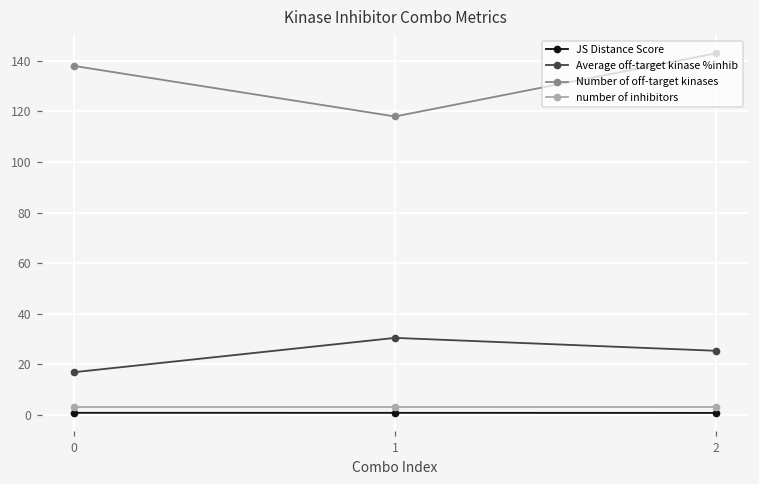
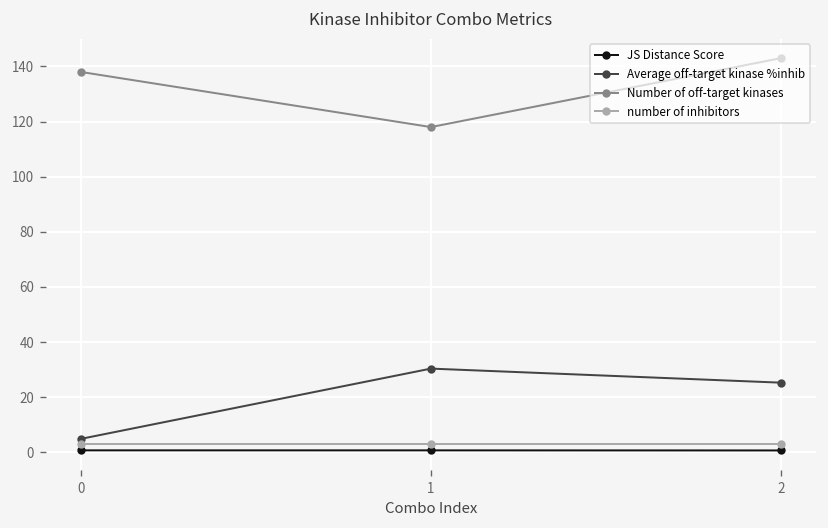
  {
    "JS Distance Score": {
      "0": 1,
      "1": 1,
      "2": 1
    },
    "Average off-target kinase %inhib": {
-     "0": 17,
+     "0": 5,
      "1": 30,
      "2": 25
    }
  }
